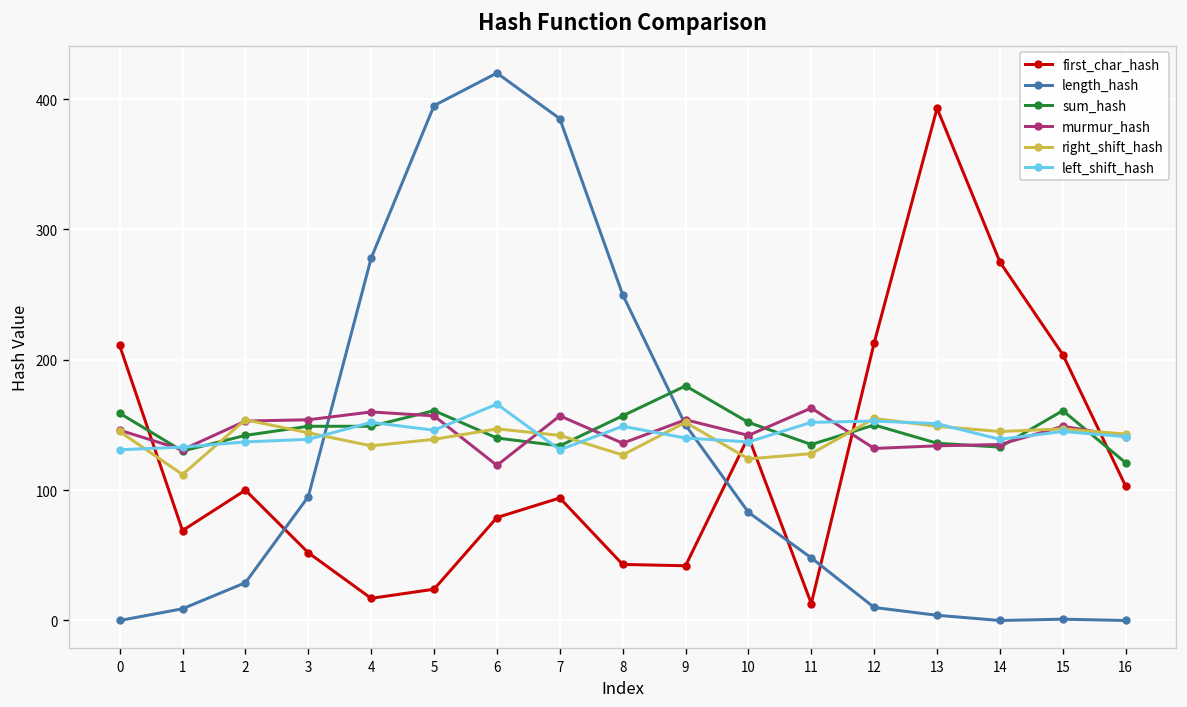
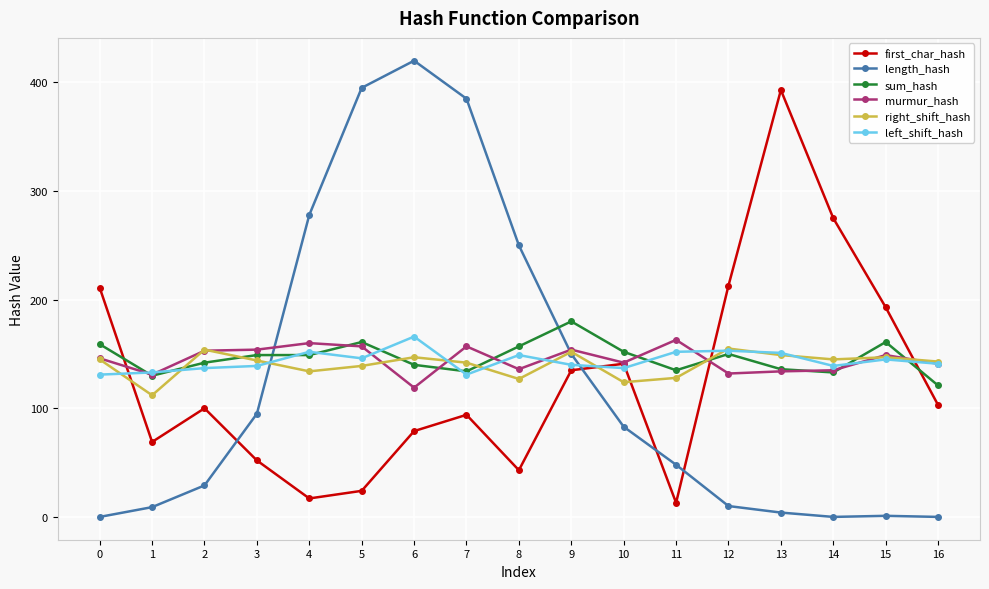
  {
    "first_char_hash": {
      "0": 211,
      "1": 69,
      "2": 100,
      "3": 52,
      "4": 17,
      "5": 24,
      "6": 79,
      "7": 94,
      "8": 43,
-     "9": 42,
+     "9": 135,
      "11": 13,
      "12": 213,
      "13": 393,
      "14": 275,
-     "15": 204,
+     "15": 193,
      "16": 103
    },
    "length_hash": {
      "0": 0,
      "1": 9,
      "2": 29,
      "3": 95,
      "4": 278,
      "5": 395,
      "6": 420,
      "7": 385,
      "8": 250,
      "10": 83,
      "11": 48,
      "12": 10,
      "13": 4,
      "14": 0,
      "15": 1,
      "16": 0
    },
    "sum_hash": {
      "0": 159,
      "2": 142,
      "3": 149,
      "4": 149,
      "5": 161,
      "6": 140,
      "7": 134,
      "8": 157,
      "9": 180,
      "10": 152,
      "11": 135,
      "12": 150,
      "15": 161,
      "16": 121
    },
    "murmur_hash": {
      "3": 154,
      "4": 160,
      "5": 157,
      "6": 119,
      "7": 157,
      "8": 136,
      "11": 163,
      "12": 132
    },
    "right_shift_hash": {
      "1": 112,
      "3": 144,
      "4": 134,
      "5": 139,
      "6": 147,
      "7": 142,
      "8": 127,
      "10": 124,
      "11": 128,
      "14": 145
    },
    "left_shift_hash": {
      "0": 131,
      "2": 137,
      "3": 139,
      "4": 152,
      "5": 146,
      "6": 166,
      "7": 131,
      "8": 149,
      "9": 140,
      "10": 137,
      "11": 152,
      "14": 139
    }
  }
